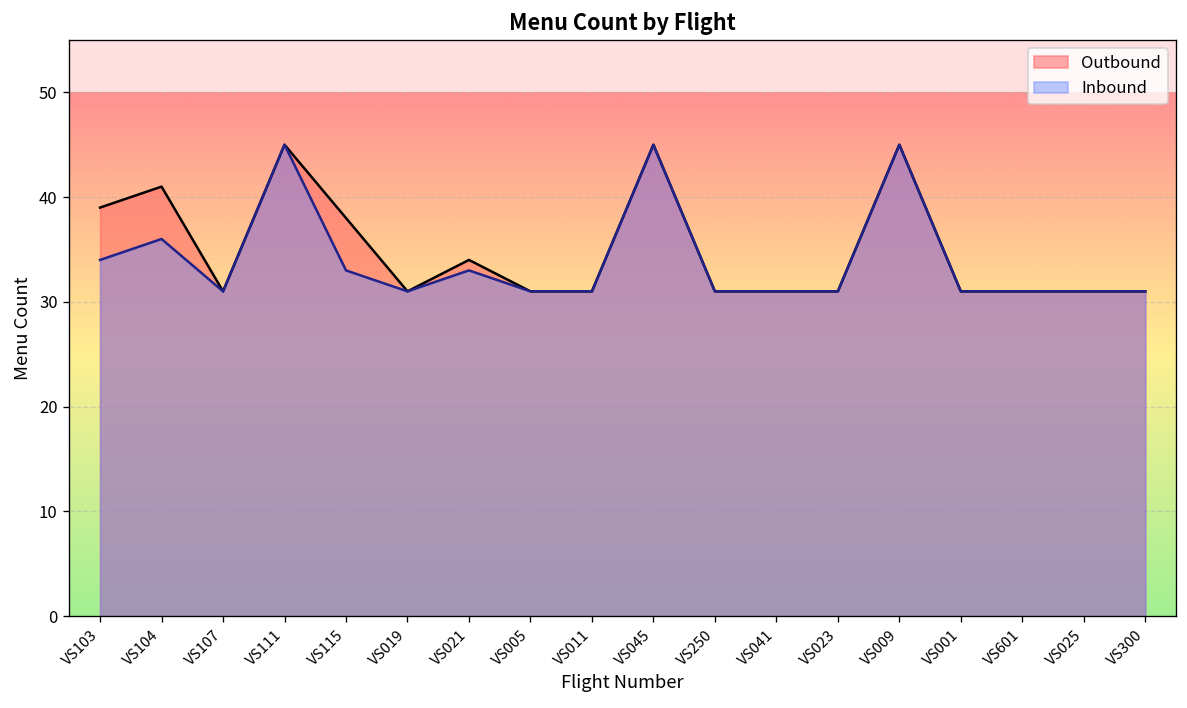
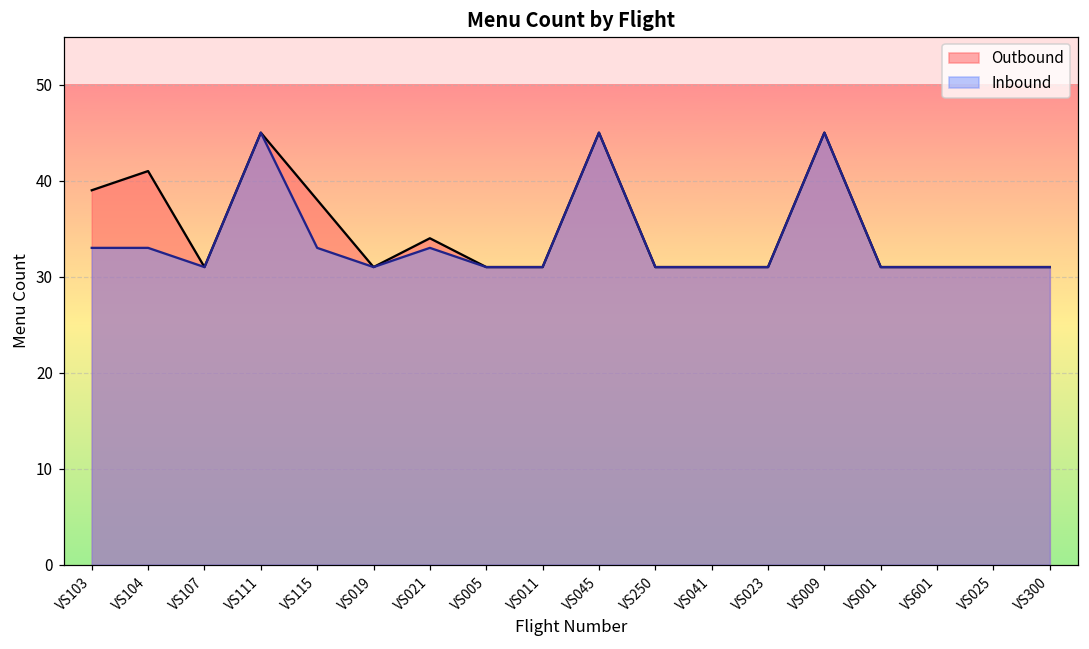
  {
    "Outbound": {
      "VS103": 39,
      "VS104": 41,
      "VS115": 38,
      "VS021": 34
    },
    "Inbound": {
-     "VS103": 34,
-     "VS104": 36,
+     "VS103": 33,
+     "VS104": 33,
      "VS115": 33,
      "VS021": 33
    }
  }
